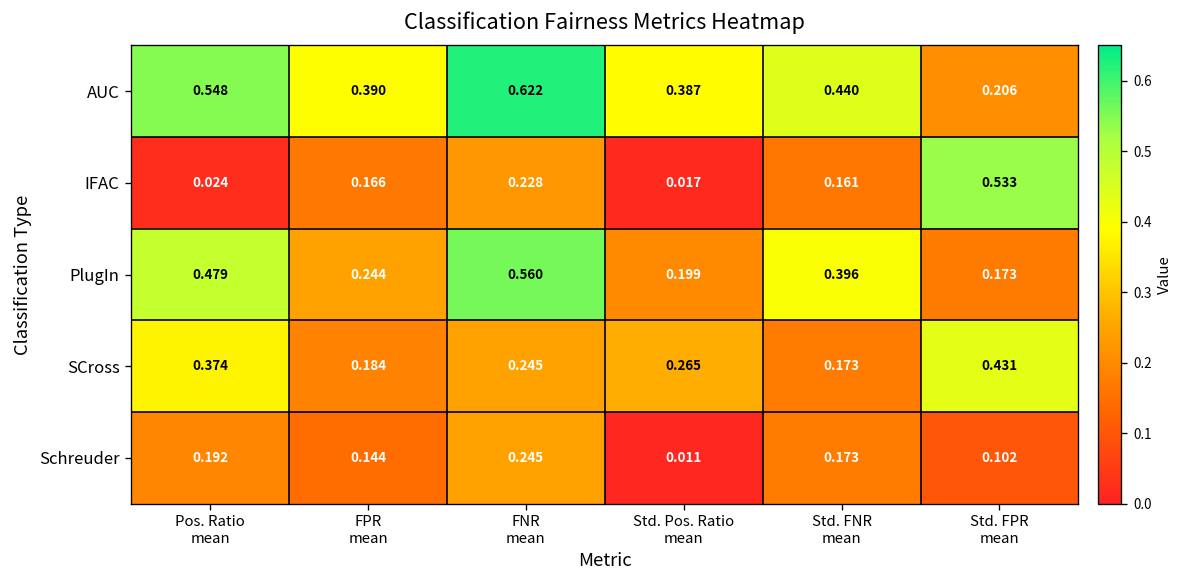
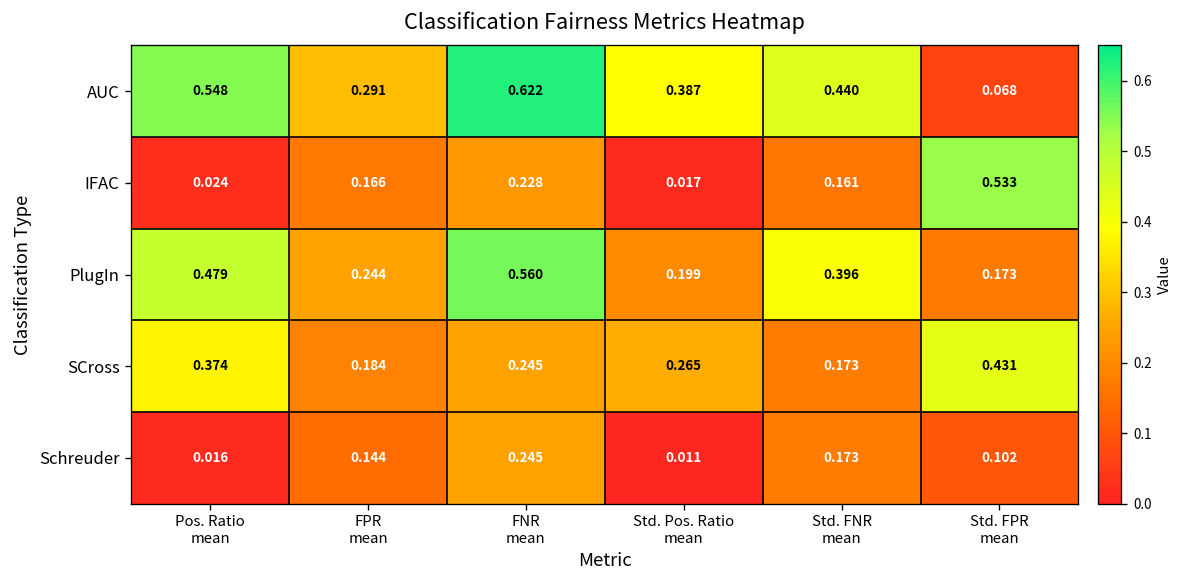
  {
    "AUC": {
      "Pos. Ratio mean": 0.548,
-     "FPR mean": 0.390,
+     "FPR mean": 0.291,
      "FNR mean": 0.622,
      "Std. Pos. Ratio mean": 0.387,
      "Std. FNR mean": 0.440,
-     "Std. FPR mean": 0.206
+     "Std. FPR mean": 0.068
    },
    "IFAC": {
      "Pos. Ratio mean": 0.024,
      "FPR mean": 0.166,
      "FNR mean": 0.228,
      "Std. Pos. Ratio mean": 0.017,
      "Std. FNR mean": 0.161,
      "Std. FPR mean": 0.533
    },
    "PlugIn": {
      "Pos. Ratio mean": 0.479,
      "FPR mean": 0.244,
      "FNR mean": 0.560,
      "Std. Pos. Ratio mean": 0.199,
      "Std. FNR mean": 0.396,
      "Std. FPR mean": 0.173
    },
    "SCross": {
      "Pos. Ratio mean": 0.374,
      "FPR mean": 0.184,
      "FNR mean": 0.245,
      "Std. Pos. Ratio mean": 0.265,
      "Std. FNR mean": 0.173,
      "Std. FPR mean": 0.431
    },
    "Schreuder": {
-     "Pos. Ratio mean": 0.192,
+     "Pos. Ratio mean": 0.016,
      "FPR mean": 0.144,
      "FNR mean": 0.245,
      "Std. Pos. Ratio mean": 0.011,
      "Std. FNR mean": 0.173,
      "Std. FPR mean": 0.102
    }
  }
